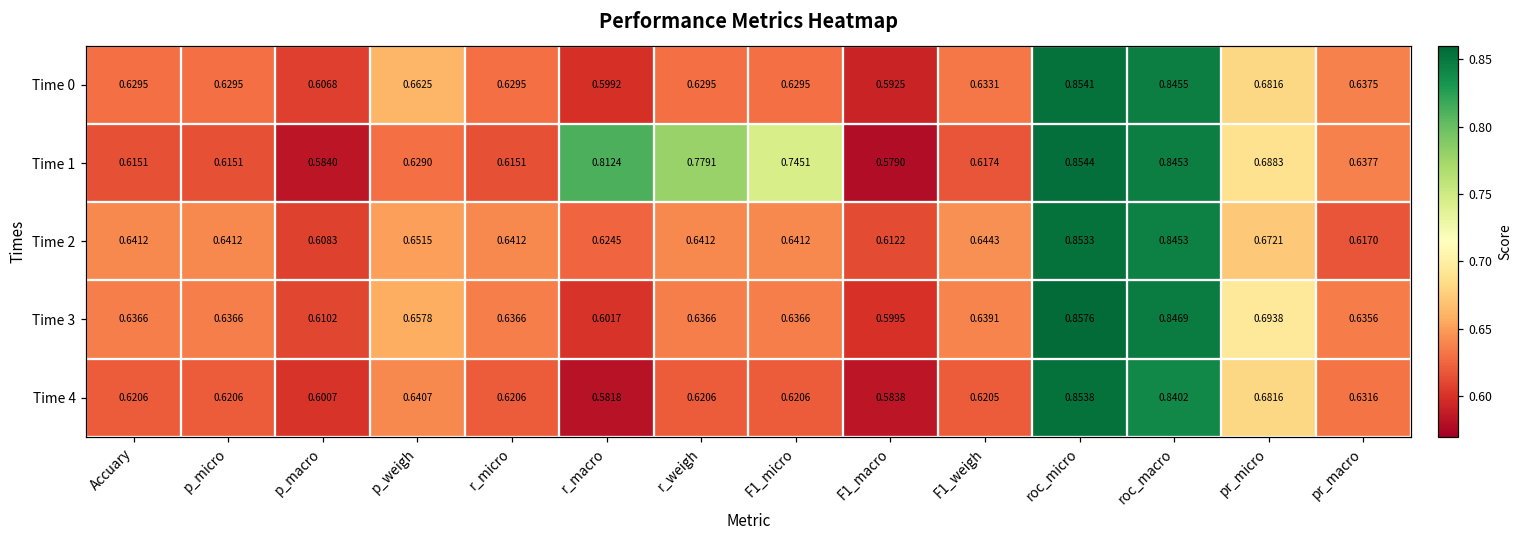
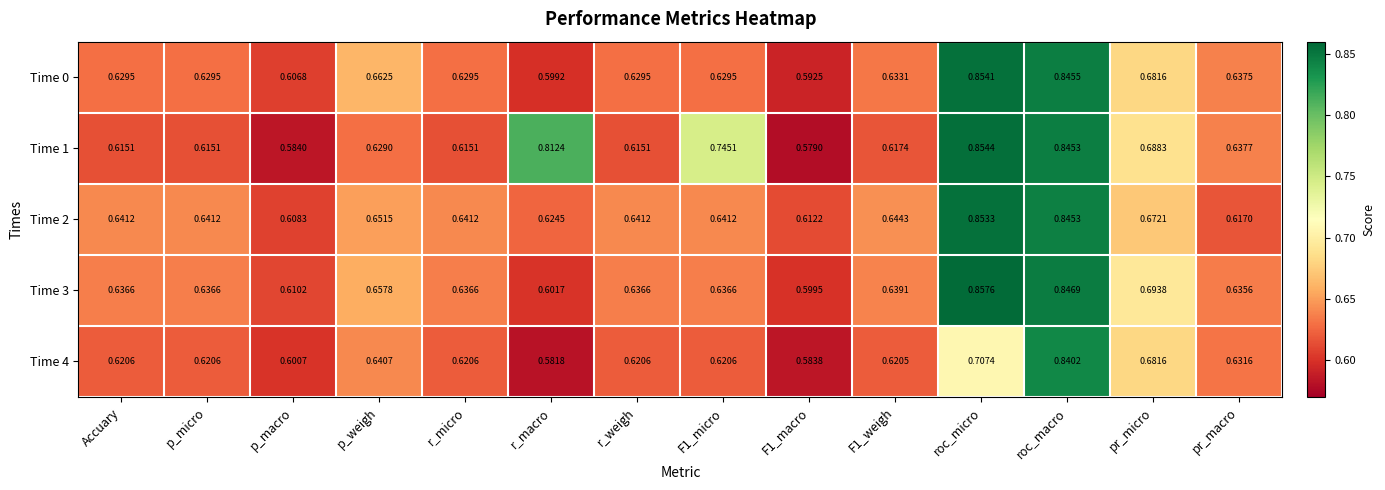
  {
    "Time 0": {
      "Accuary": 0.6295,
      "p_micro": 0.6295,
      "p_macro": 0.6068,
      "p_weigh": 0.6625,
      "r_micro": 0.6295,
      "r_macro": 0.5992,
      "r_weigh": 0.6295,
      "F1_micro": 0.6295,
      "F1_macro": 0.5925,
      "F1_weigh": 0.6331,
      "roc_micro": 0.8541,
      "roc_macro": 0.8455,
      "pr_micro": 0.6816,
      "pr_macro": 0.6375
    },
    "Time 1": {
      "Accuary": 0.6151,
      "p_micro": 0.6151,
      "p_macro": 0.5840,
      "p_weigh": 0.6290,
      "r_micro": 0.6151,
      "r_macro": 0.8124,
-     "r_weigh": 0.7791,
+     "r_weigh": 0.6151,
      "F1_micro": 0.7451,
      "F1_macro": 0.5790,
      "F1_weigh": 0.6174,
      "roc_micro": 0.8544,
      "roc_macro": 0.8453,
      "pr_micro": 0.6883,
      "pr_macro": 0.6377
    },
    "Time 2": {
      "Accuary": 0.6412,
      "p_micro": 0.6412,
      "p_macro": 0.6083,
      "p_weigh": 0.6515,
      "r_micro": 0.6412,
      "r_macro": 0.6245,
      "r_weigh": 0.6412,
      "F1_micro": 0.6412,
      "F1_macro": 0.6122,
      "F1_weigh": 0.6443,
      "roc_micro": 0.8533,
      "roc_macro": 0.8453,
      "pr_micro": 0.6721,
      "pr_macro": 0.6170
    },
    "Time 3": {
      "Accuary": 0.6366,
      "p_micro": 0.6366,
      "p_macro": 0.6102,
      "p_weigh": 0.6578,
      "r_micro": 0.6366,
      "r_macro": 0.6017,
      "r_weigh": 0.6366,
      "F1_micro": 0.6366,
      "F1_macro": 0.5995,
      "F1_weigh": 0.6391,
      "roc_micro": 0.8576,
      "roc_macro": 0.8469,
      "pr_micro": 0.6938,
      "pr_macro": 0.6356
    },
    "Time 4": {
      "Accuary": 0.6206,
      "p_micro": 0.6206,
      "p_macro": 0.6007,
      "p_weigh": 0.6407,
      "r_micro": 0.6206,
      "r_macro": 0.5818,
      "r_weigh": 0.6206,
      "F1_micro": 0.6206,
      "F1_macro": 0.5838,
      "F1_weigh": 0.6205,
-     "roc_micro": 0.8538,
+     "roc_micro": 0.7074,
      "roc_macro": 0.8402,
      "pr_micro": 0.6816,
      "pr_macro": 0.6316
    }
  }
